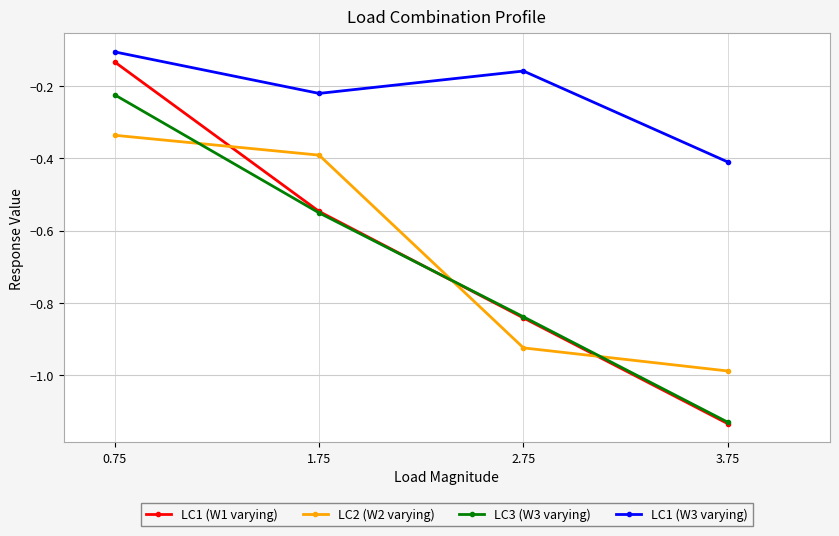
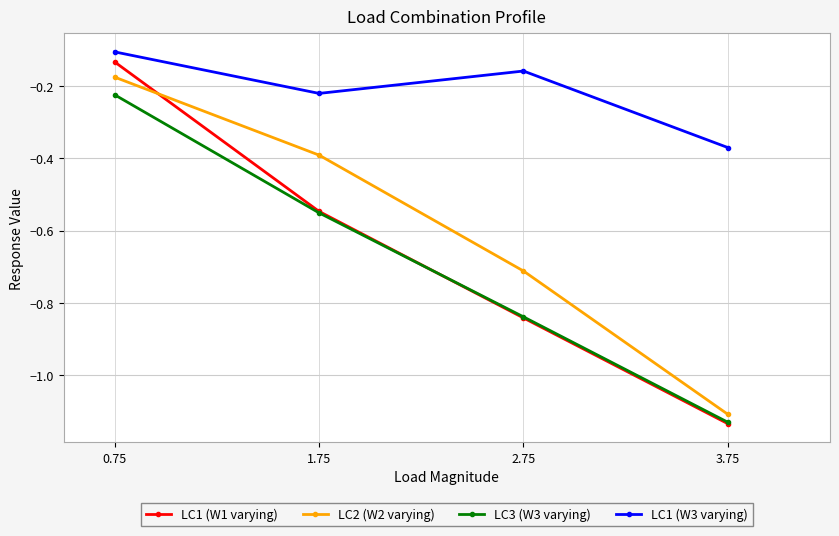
  {
    "LC1 (W1 varying)": {
      "0.75": -0.13
    },
    "LC2 (W2 varying)": {
-     "0.75": -0.34,
+     "0.75": -0.18,
      "1.75": -0.39,
-     "2.75": -0.93,
-     "3.75": -0.99
+     "2.75": -0.71,
+     "3.75": -1.11
    },
    "LC3 (W3 varying)": {
      "0.75": -0.22
    },
    "LC1 (W3 varying)": {
      "0.75": -0.11,
      "1.75": -0.22,
      "2.75": -0.16,
-     "3.75": -0.41
+     "3.75": -0.37
    }
  }
